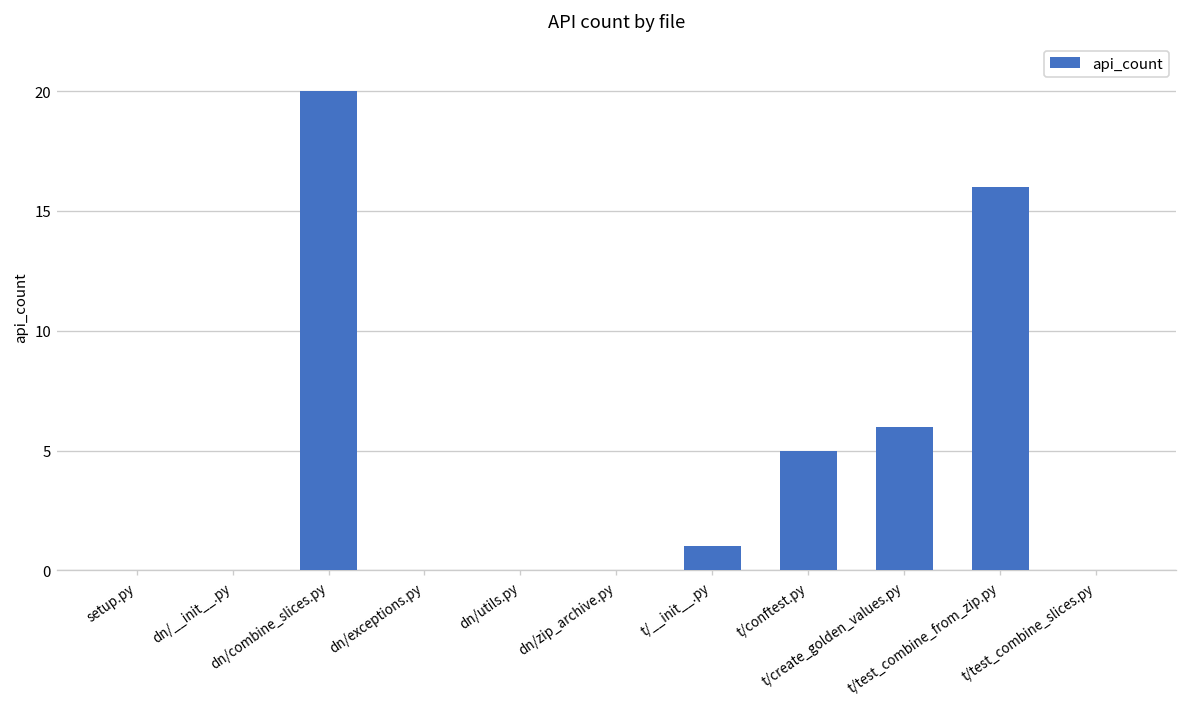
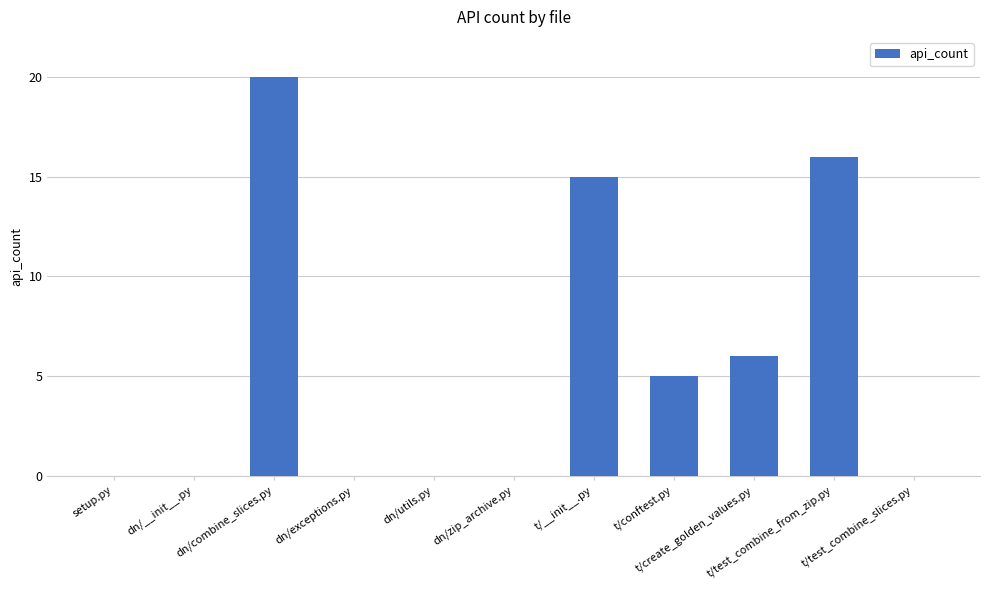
  {
    "setup.py": 0,
    "dn/__init__.py": 0,
    "dn/combine_slices.py": 20,
    "dn/exceptions.py": 0,
    "dn/utils.py": 0,
    "dn/zip_archive.py": 0,
-   "t/__init__.py": 1,
+   "t/__init__.py": 15,
    "t/conftest.py": 5,
    "t/create_golden_values.py": 6,
    "t/test_combine_from_zip.py": 16,
    "t/test_combine_slices.py": 0
  }
